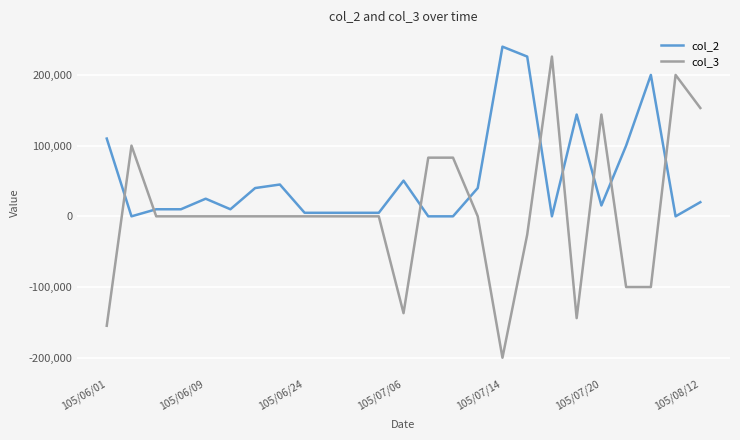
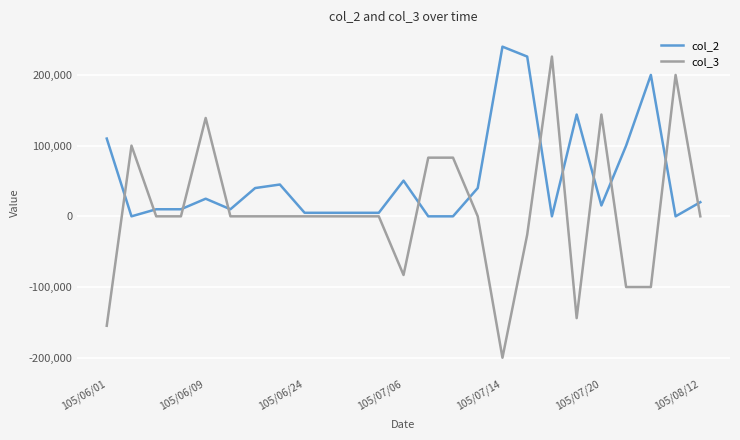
  {
    "col_2": {
      "105/06/01": "110,000",
      "105/06/09": "20,000",
      "105/06/24": "10,000",
      "105/07/06": "50,000",
      "105/07/14": "240,000",
      "105/07/20": "20,000",
      "105/08/12": "20,000"
    },
    "col_3": {
      "105/06/01": "-150,000",
-     "105/06/09": "0",
+     "105/06/09": "140,000",
      "105/06/24": "0",
-     "105/07/06": "-140,000",
+     "105/07/06": "-80,000",
      "105/07/14": "-200,000",
      "105/07/20": "140,000",
-     "105/08/12": "150,000"
+     "105/08/12": "0"
    }
  }
